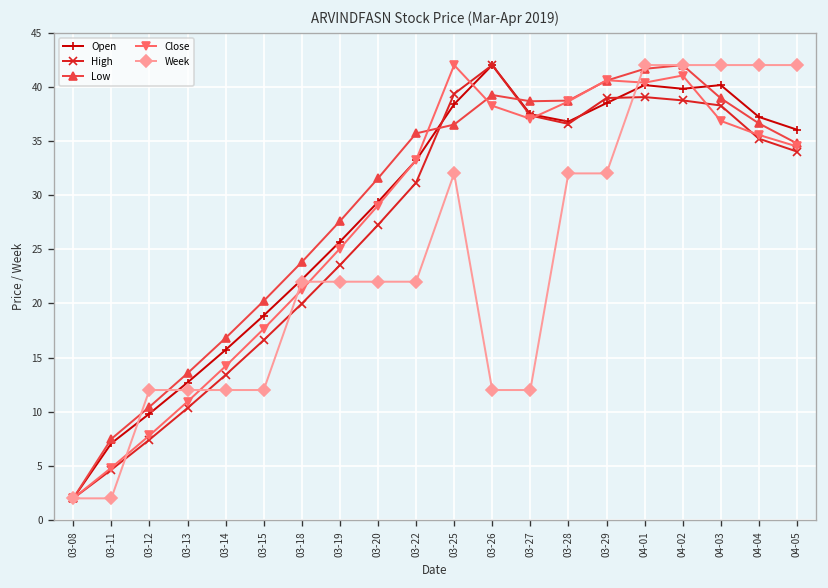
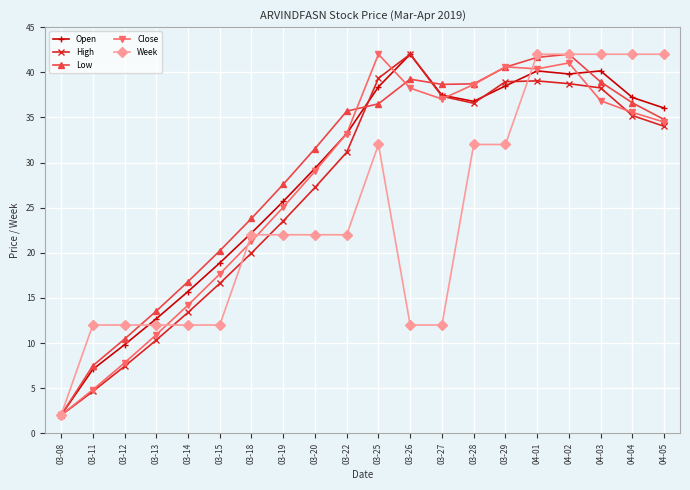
  {
    "Week": {
-     "03-11": 2,
+     "03-11": 12,
      "03-12": 12,
      "03-13": 12,
      "03-14": 12,
      "03-15": 12,
      "03-19": 22,
      "03-20": 22,
      "03-22": 22,
      "03-25": 32,
      "03-26": 12,
      "03-27": 12,
      "03-28": 32,
      "03-29": 32,
      "04-01": 42,
      "04-03": 42,
      "04-04": 42,
      "04-05": 42
    }
  }
